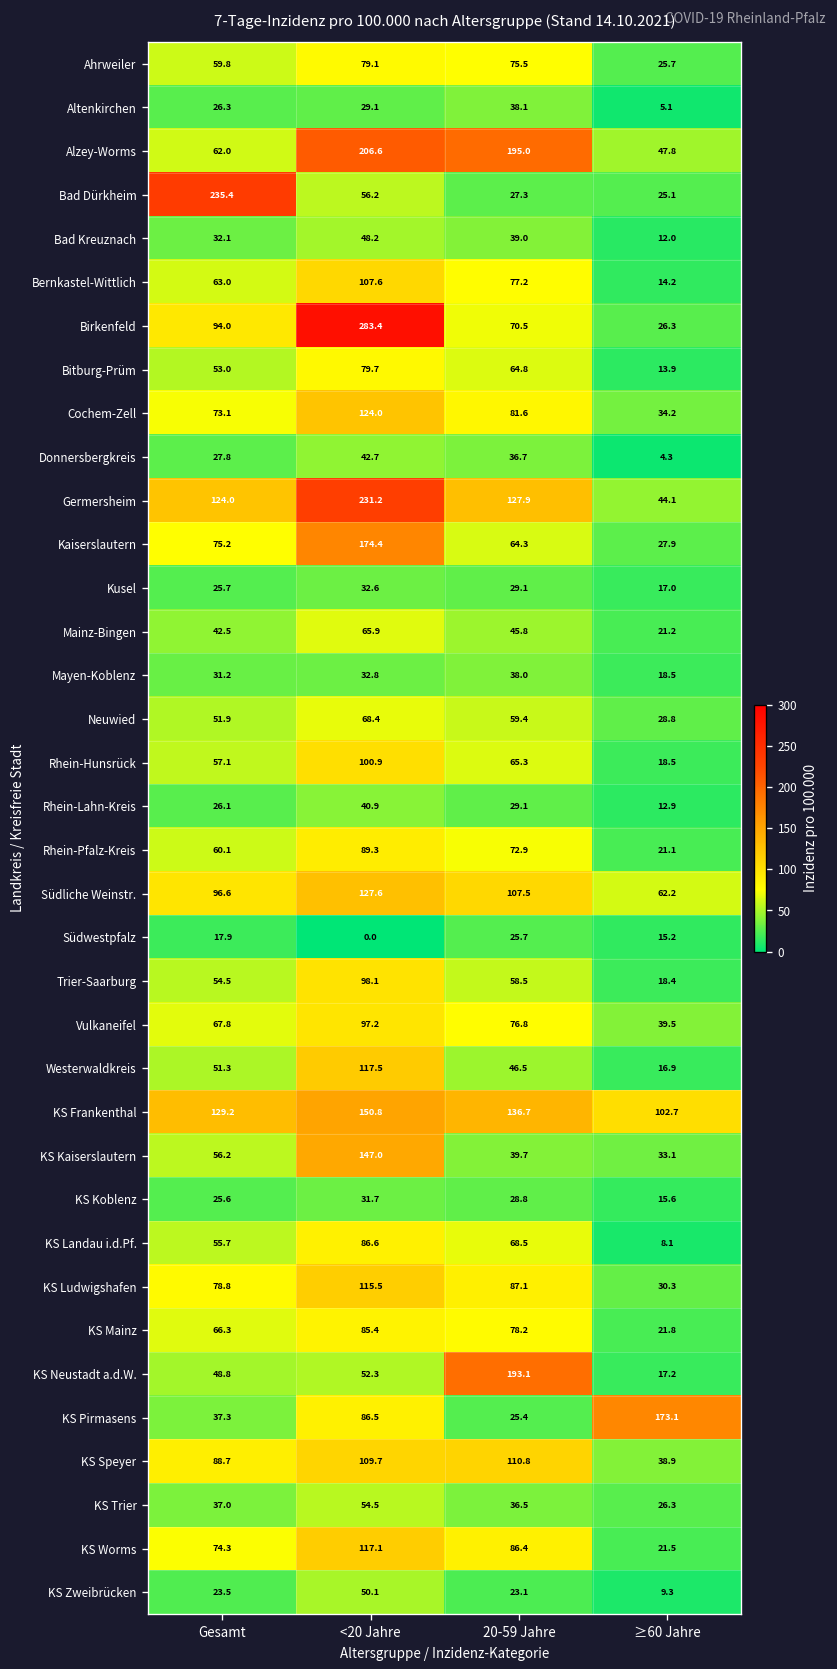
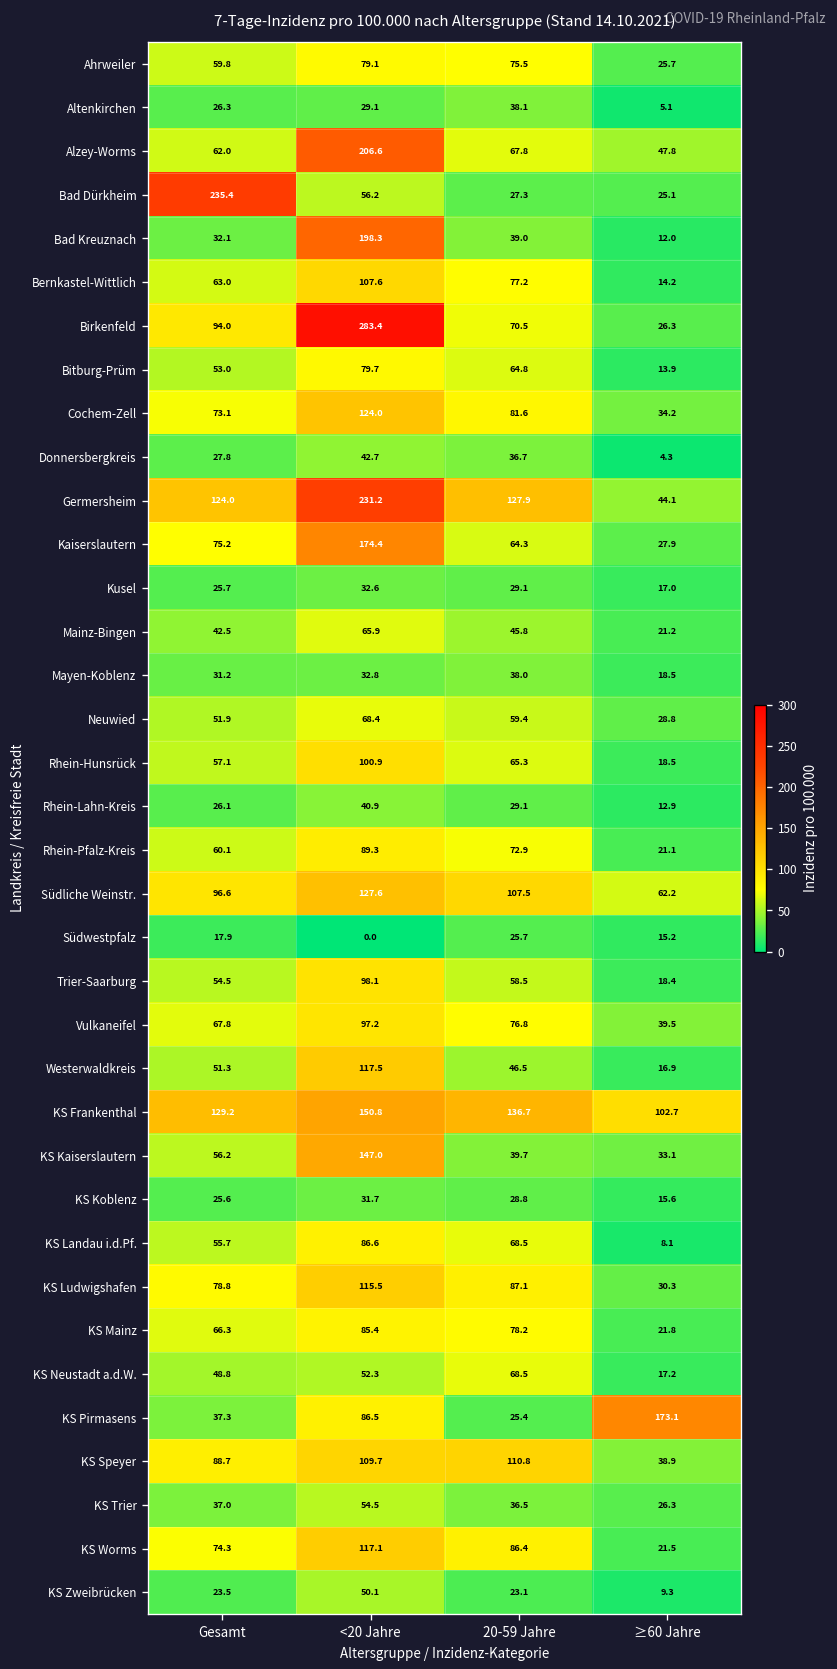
  {
    "Ahrweiler": {
      "Gesamt": 59.8,
      "<20 Jahre": 79.1,
      "20-59 Jahre": 75.5,
      "≥60 Jahre": 25.7
    },
    "Altenkirchen": {
      "Gesamt": 26.3,
      "<20 Jahre": 29.1,
      "20-59 Jahre": 38.1,
      "≥60 Jahre": 5.1
    },
    "Alzey-Worms": {
      "Gesamt": 62.0,
      "<20 Jahre": 206.6,
-     "20-59 Jahre": 195.0,
+     "20-59 Jahre": 67.8,
      "≥60 Jahre": 47.8
    },
    "Bad Dürkheim": {
      "Gesamt": 235.4,
      "<20 Jahre": 56.2,
      "20-59 Jahre": 27.3,
      "≥60 Jahre": 25.1
    },
    "Bad Kreuznach": {
      "Gesamt": 32.1,
-     "<20 Jahre": 48.2,
+     "<20 Jahre": 198.3,
      "20-59 Jahre": 39.0,
      "≥60 Jahre": 12.0
    },
    "Bernkastel-Wittlich": {
      "Gesamt": 63.0,
      "<20 Jahre": 107.6,
      "20-59 Jahre": 77.2,
      "≥60 Jahre": 14.2
    },
    "Birkenfeld": {
      "Gesamt": 94.0,
      "<20 Jahre": 283.4,
      "20-59 Jahre": 70.5,
      "≥60 Jahre": 26.3
    },
    "Bitburg-Prüm": {
      "Gesamt": 53.0,
      "<20 Jahre": 79.7,
      "20-59 Jahre": 64.8,
      "≥60 Jahre": 13.9
    },
    "Cochem-Zell": {
      "Gesamt": 73.1,
      "<20 Jahre": 124.0,
      "20-59 Jahre": 81.6,
      "≥60 Jahre": 34.2
    },
    "Donnersbergkreis": {
      "Gesamt": 27.8,
      "<20 Jahre": 42.7,
      "20-59 Jahre": 36.7,
      "≥60 Jahre": 4.3
    },
    "Germersheim": {
      "Gesamt": 124.0,
      "<20 Jahre": 231.2,
      "20-59 Jahre": 127.9,
      "≥60 Jahre": 44.1
    },
    "Kaiserslautern": {
      "Gesamt": 75.2,
      "<20 Jahre": 174.4,
      "20-59 Jahre": 64.3,
      "≥60 Jahre": 27.9
    },
    "Kusel": {
      "Gesamt": 25.7,
      "<20 Jahre": 32.6,
      "20-59 Jahre": 29.1,
      "≥60 Jahre": 17.0
    },
    "Mainz-Bingen": {
      "Gesamt": 42.5,
      "<20 Jahre": 65.9,
      "20-59 Jahre": 45.8,
      "≥60 Jahre": 21.2
    },
    "Mayen-Koblenz": {
      "Gesamt": 31.2,
      "<20 Jahre": 32.8,
      "20-59 Jahre": 38.0,
      "≥60 Jahre": 18.5
    },
    "Neuwied": {
      "Gesamt": 51.9,
      "<20 Jahre": 68.4,
      "20-59 Jahre": 59.4,
      "≥60 Jahre": 28.8
    },
    "Rhein-Hunsrück": {
      "Gesamt": 57.1,
      "<20 Jahre": 100.9,
      "20-59 Jahre": 65.3,
      "≥60 Jahre": 18.5
    },
    "Rhein-Lahn-Kreis": {
      "Gesamt": 26.1,
      "<20 Jahre": 40.9,
      "20-59 Jahre": 29.1,
      "≥60 Jahre": 12.9
    },
    "Rhein-Pfalz-Kreis": {
      "Gesamt": 60.1,
      "<20 Jahre": 89.3,
      "20-59 Jahre": 72.9,
      "≥60 Jahre": 21.1
    },
    "Südliche Weinstr.": {
      "Gesamt": 96.6,
      "<20 Jahre": 127.6,
      "20-59 Jahre": 107.5,
      "≥60 Jahre": 62.2
    },
    "Südwestpfalz": {
      "Gesamt": 17.9,
      "<20 Jahre": 0.0,
      "20-59 Jahre": 25.7,
      "≥60 Jahre": 15.2
    },
    "Trier-Saarburg": {
      "Gesamt": 54.5,
      "<20 Jahre": 98.1,
      "20-59 Jahre": 58.5,
      "≥60 Jahre": 18.4
    },
    "Vulkaneifel": {
      "Gesamt": 67.8,
      "<20 Jahre": 97.2,
      "20-59 Jahre": 76.8,
      "≥60 Jahre": 39.5
    },
    "Westerwaldkreis": {
      "Gesamt": 51.3,
      "<20 Jahre": 117.5,
      "20-59 Jahre": 46.5,
      "≥60 Jahre": 16.9
    },
    "KS Frankenthal": {
      "Gesamt": 129.2,
      "<20 Jahre": 150.8,
      "20-59 Jahre": 136.7,
      "≥60 Jahre": 102.7
    },
    "KS Kaiserslautern": {
      "Gesamt": 56.2,
      "<20 Jahre": 147.0,
      "20-59 Jahre": 39.7,
      "≥60 Jahre": 33.1
    },
    "KS Koblenz": {
      "Gesamt": 25.6,
      "<20 Jahre": 31.7,
      "20-59 Jahre": 28.8,
      "≥60 Jahre": 15.6
    },
    "KS Landau i.d.Pf.": {
      "Gesamt": 55.7,
      "<20 Jahre": 86.6,
      "20-59 Jahre": 68.5,
      "≥60 Jahre": 8.1
    },
    "KS Ludwigshafen": {
      "Gesamt": 78.8,
      "<20 Jahre": 115.5,
      "20-59 Jahre": 87.1,
      "≥60 Jahre": 30.3
    },
    "KS Mainz": {
      "Gesamt": 66.3,
      "<20 Jahre": 85.4,
      "20-59 Jahre": 78.2,
      "≥60 Jahre": 21.8
    },
    "KS Neustadt a.d.W.": {
      "Gesamt": 48.8,
      "<20 Jahre": 52.3,
-     "20-59 Jahre": 193.1,
+     "20-59 Jahre": 68.5,
      "≥60 Jahre": 17.2
    },
    "KS Pirmasens": {
      "Gesamt": 37.3,
      "<20 Jahre": 86.5,
      "20-59 Jahre": 25.4,
      "≥60 Jahre": 173.1
    },
    "KS Speyer": {
      "Gesamt": 88.7,
      "<20 Jahre": 109.7,
      "20-59 Jahre": 110.8,
      "≥60 Jahre": 38.9
    },
    "KS Trier": {
      "Gesamt": 37.0,
      "<20 Jahre": 54.5,
      "20-59 Jahre": 36.5,
      "≥60 Jahre": 26.3
    },
    "KS Worms": {
      "Gesamt": 74.3,
      "<20 Jahre": 117.1,
      "20-59 Jahre": 86.4,
      "≥60 Jahre": 21.5
    },
    "KS Zweibrücken": {
      "Gesamt": 23.5,
      "<20 Jahre": 50.1,
      "20-59 Jahre": 23.1,
      "≥60 Jahre": 9.3
    }
  }
